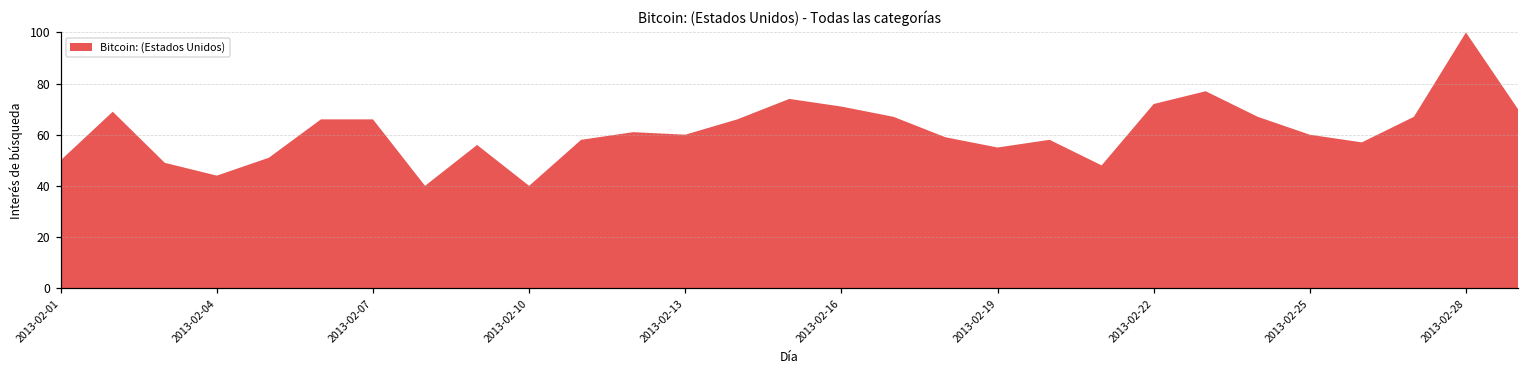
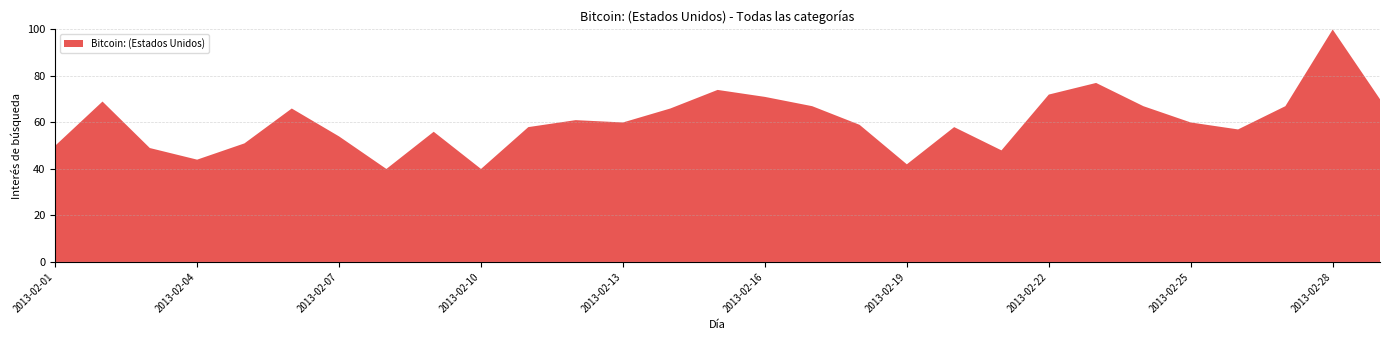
  {
    "2013-02-01": 50,
    "2013-02-04": 44,
-   "2013-02-07": 66,
+   "2013-02-07": 54,
    "2013-02-10": 40,
    "2013-02-13": 60,
    "2013-02-16": 71,
-   "2013-02-19": 55,
+   "2013-02-19": 42,
    "2013-02-22": 72,
    "2013-02-25": 60,
    "2013-02-28": 100
  }
